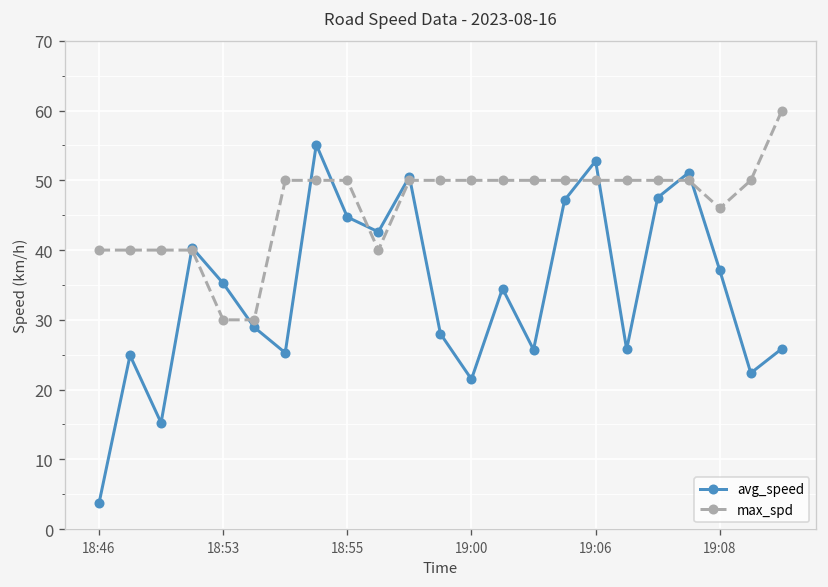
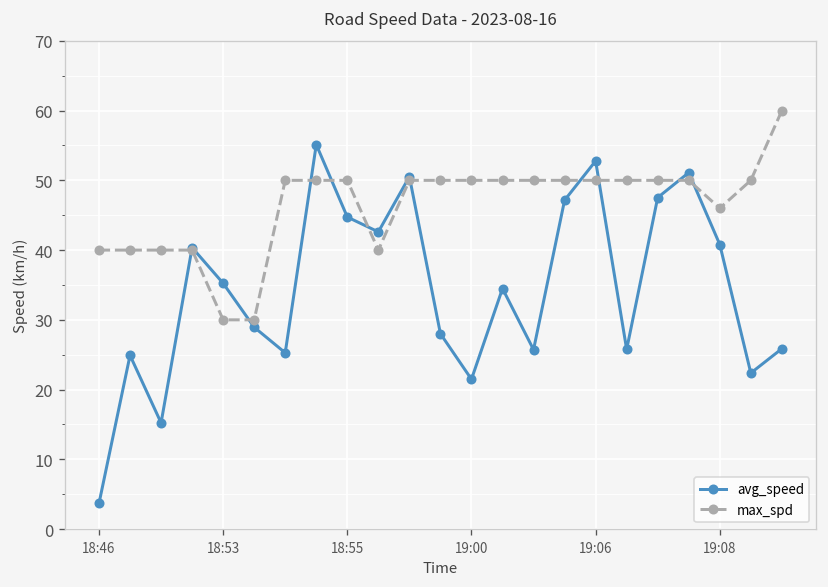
  {
    "avg_speed": {
      "18:46": 4,
-     "19:08": 37
+     "19:08": 41
    },
    "max_spd": {
      "18:46": 40,
      "19:08": 46
    }
  }
